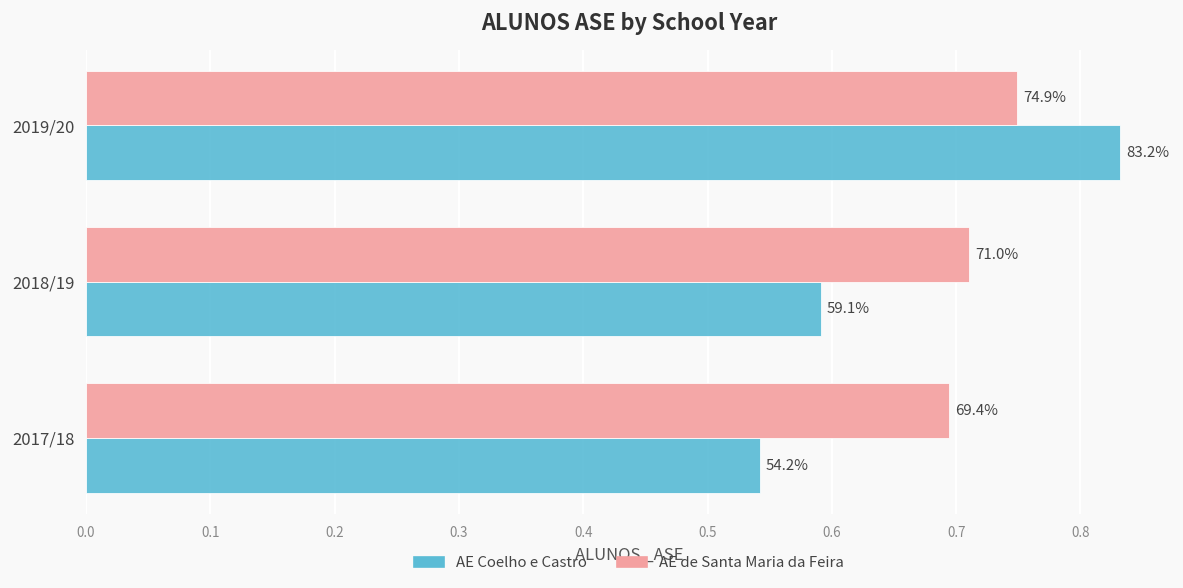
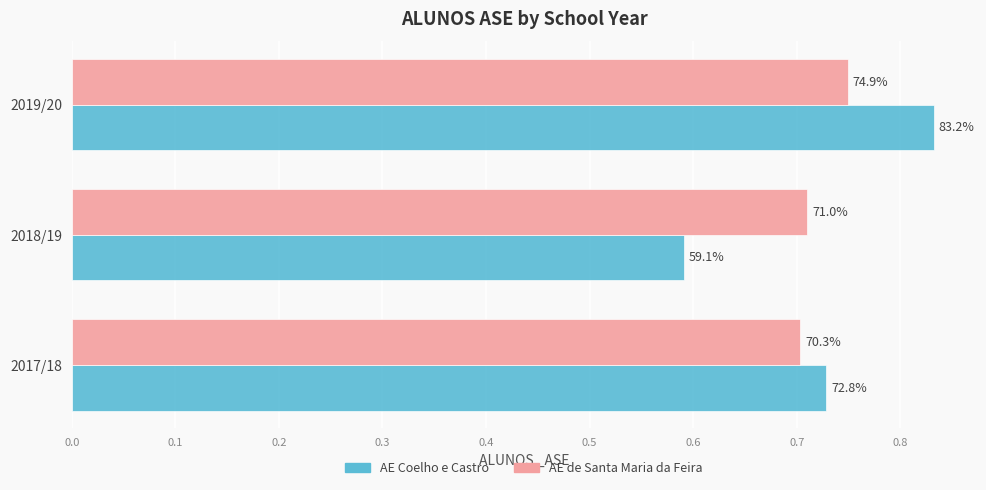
  {
    "AE Coelho e Castro": {
      "2019/20": "83.2%",
      "2018/19": "59.1%",
-     "2017/18": "54.2%"
+     "2017/18": "72.8%"
    },
    "AE de Santa Maria da Feira": {
      "2019/20": "74.9%",
      "2018/19": "71.0%",
-     "2017/18": "69.4%"
+     "2017/18": "70.3%"
    }
  }
